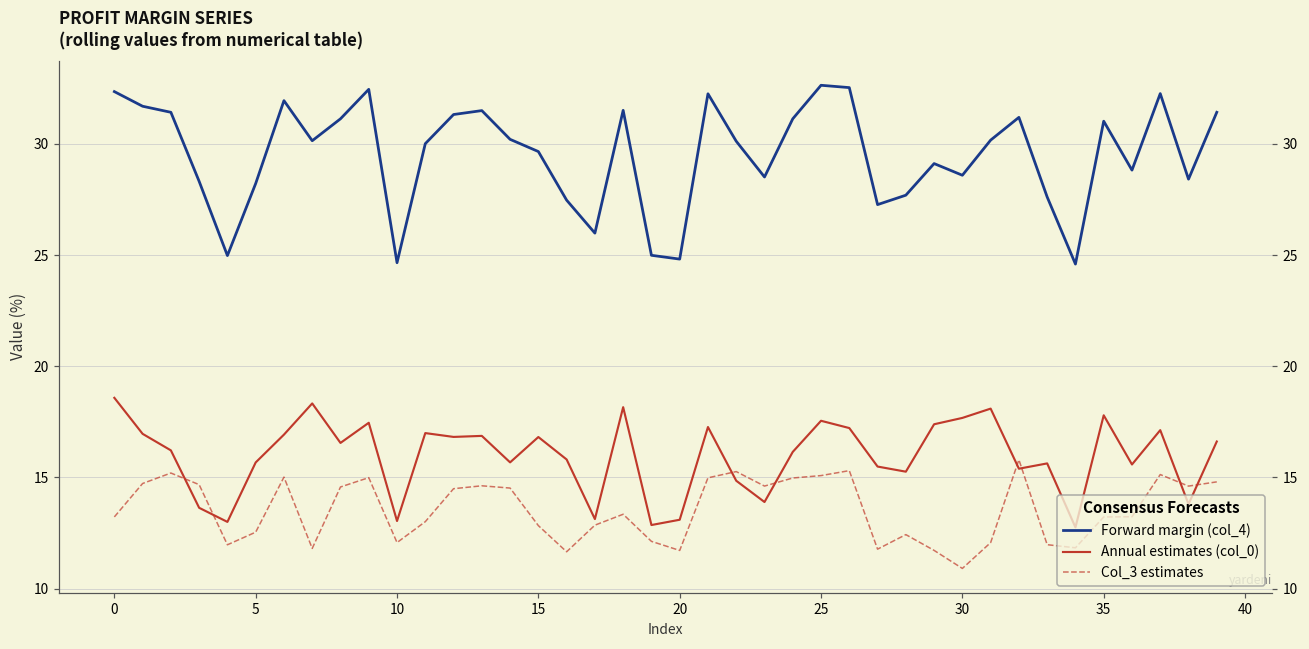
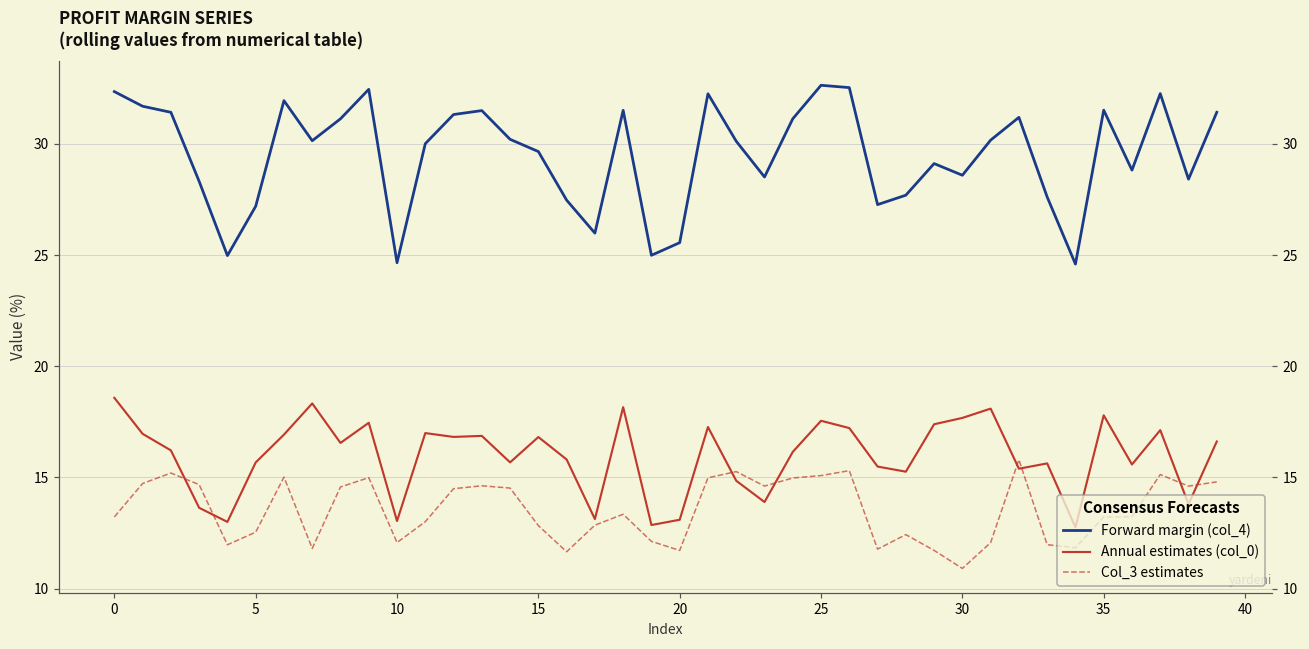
  {
    "Forward margin (col_4)": {
      "0": 32.3,
-     "5": 28.2,
+     "5": 27.2,
      "10": 24.7,
      "15": 29.7,
-     "20": 24.8,
+     "20": 25.6,
      "25": 32.6,
      "30": 28.6,
-     "35": 31.0
+     "35": 31.5
    }
  }
